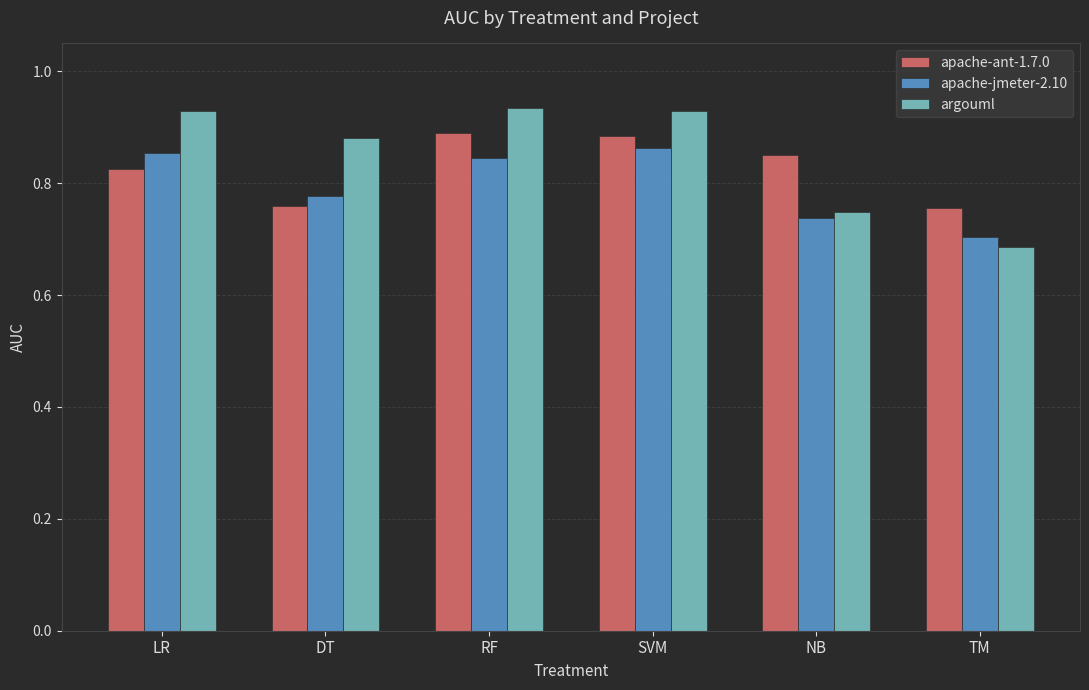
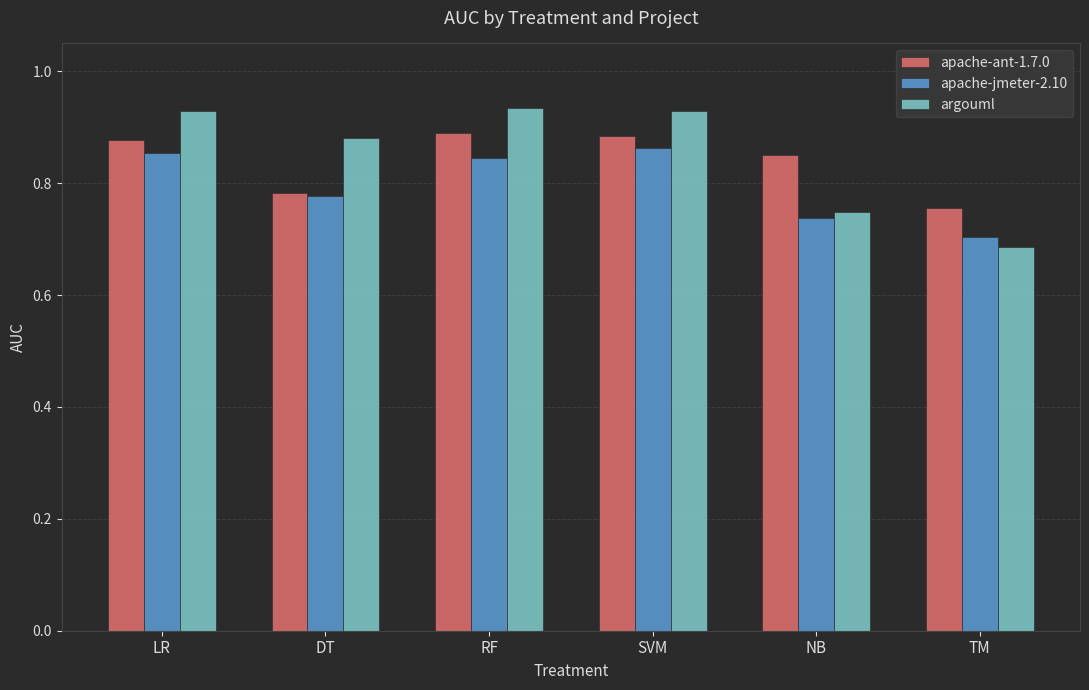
  {
    "apache-ant-1.7.0": {
-     "LR": 0.83,
-     "DT": 0.76,
+     "LR": 0.88,
+     "DT": 0.78,
      "RF": 0.89,
      "SVM": 0.88,
      "NB": 0.85,
      "TM": 0.76
    }
  }
